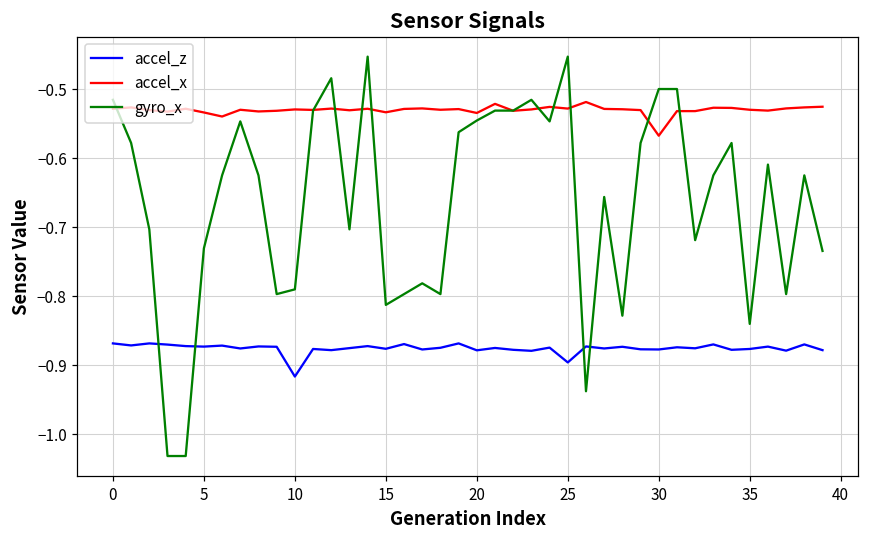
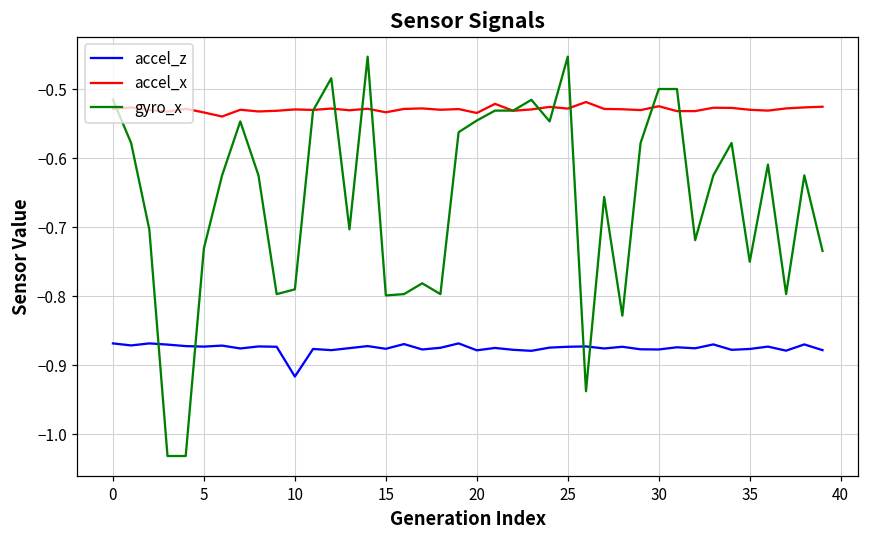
  {
    "accel_z": {
      "0": -0.87,
      "5": -0.87,
      "10": -0.92,
      "15": -0.88,
      "20": -0.88,
-     "25": -0.90,
+     "25": -0.87,
      "30": -0.88,
      "35": -0.88
    },
    "accel_x": {
      "5": -0.53,
      "10": -0.53,
      "15": -0.53,
      "20": -0.53,
      "25": -0.53,
-     "30": -0.57,
+     "30": -0.52,
      "35": -0.53
    },
    "gyro_x": {
      "5": -0.73,
      "10": -0.79,
-     "15": -0.81,
+     "15": -0.80,
      "20": -0.55,
      "25": -0.45,
      "30": -0.50,
-     "35": -0.84
+     "35": -0.75
    }
  }
